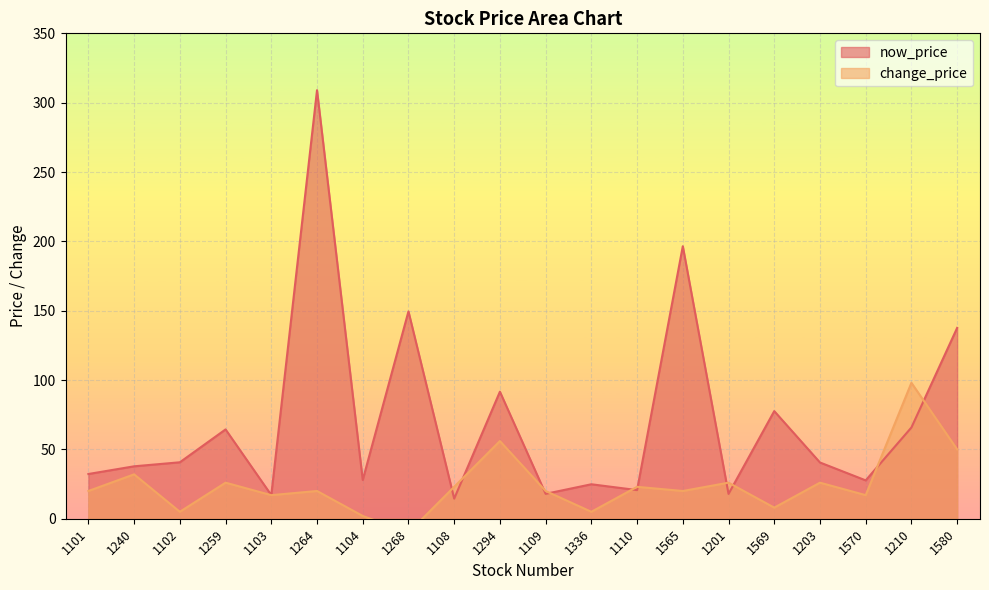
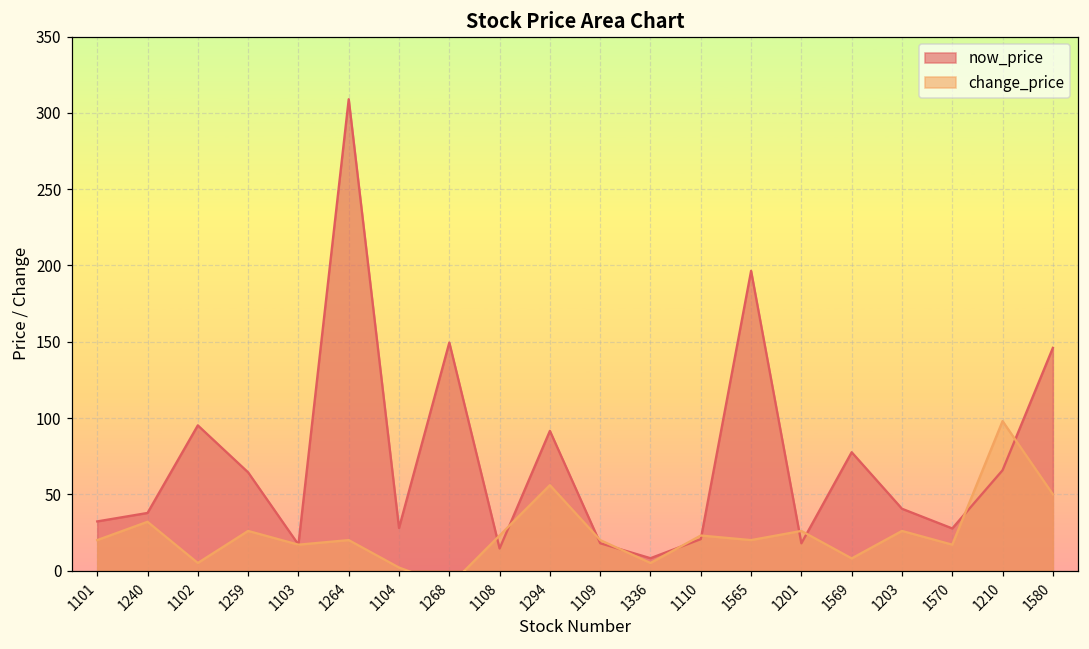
  {
    "now_price": {
      "1101": 32,
      "1240": 38,
-     "1102": 41,
+     "1102": 95,
      "1259": 64,
      "1264": 309,
      "1104": 28,
      "1268": 150,
      "1108": 15,
      "1294": 92,
      "1109": 18,
-     "1336": 25,
+     "1336": 8,
      "1110": 21,
      "1565": 197,
      "1201": 18,
      "1569": 78,
      "1203": 41,
      "1570": 28,
      "1210": 66,
-     "1580": 138
+     "1580": 146
    }
  }
